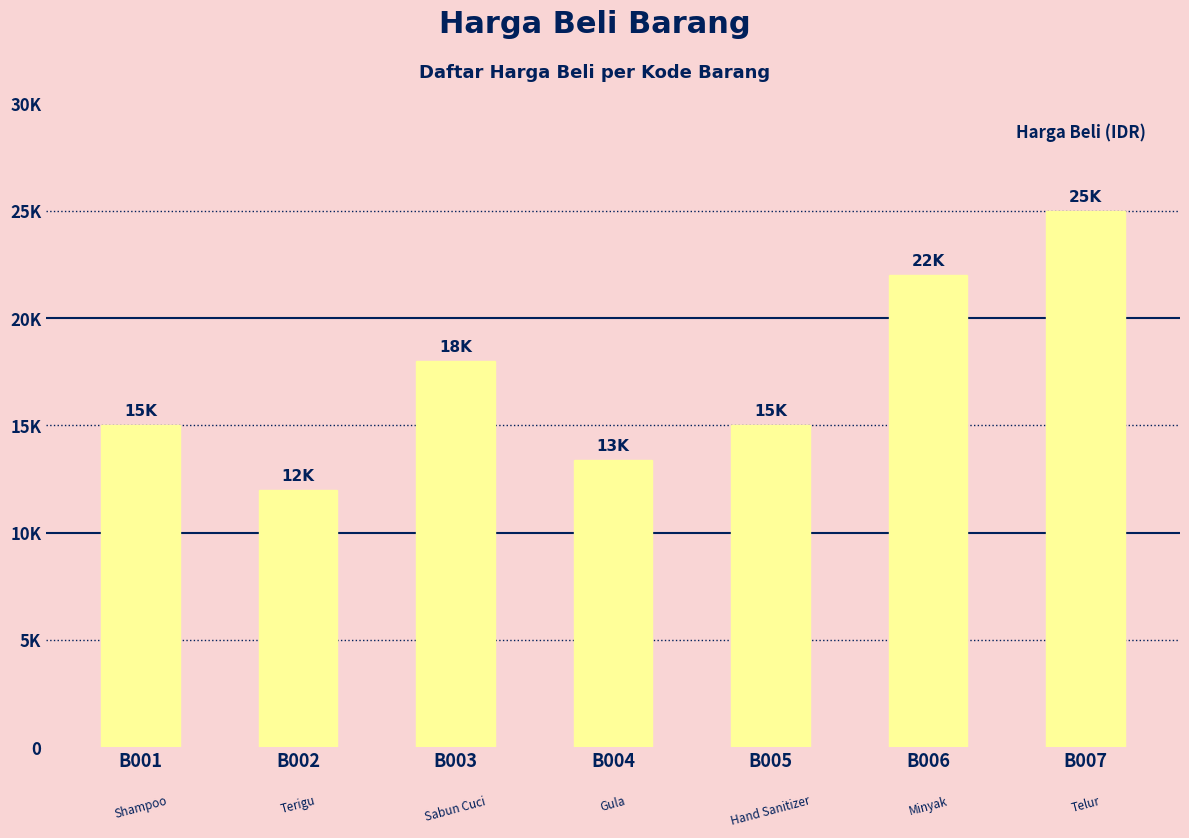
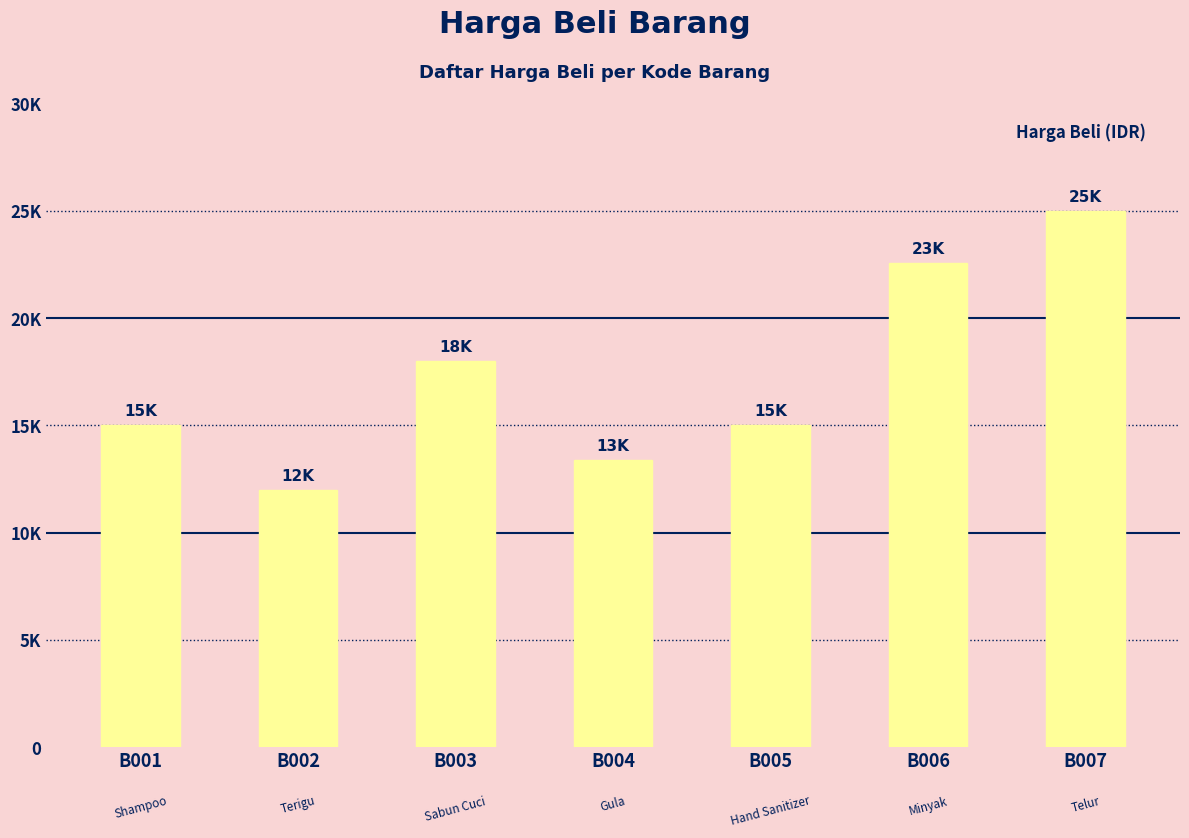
  {
    "B001": "15K",
    "B002": "12K",
    "B003": "18K",
    "B004": "13K",
    "B005": "15K",
-   "B006": "22K",
+   "B006": "23K",
    "B007": "25K"
  }
